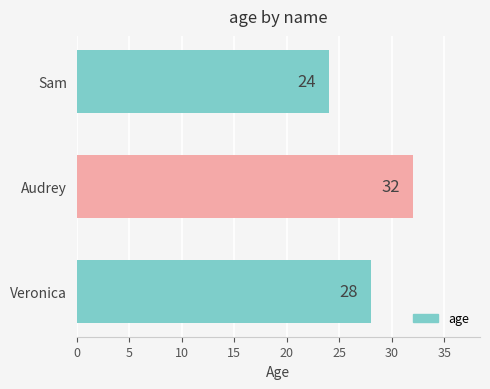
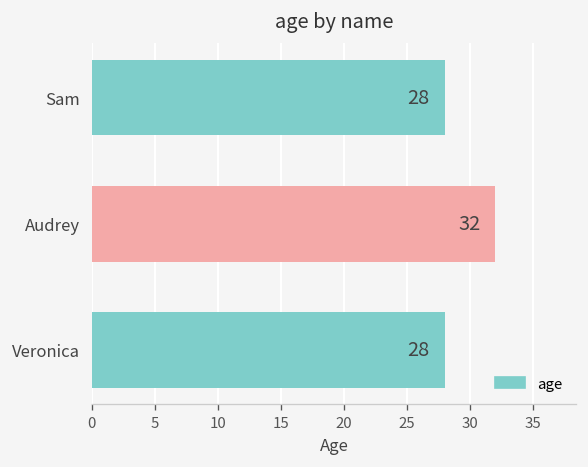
  {
-   "Sam": 24,
+   "Sam": 28,
    "Audrey": 32,
    "Veronica": 28
  }
